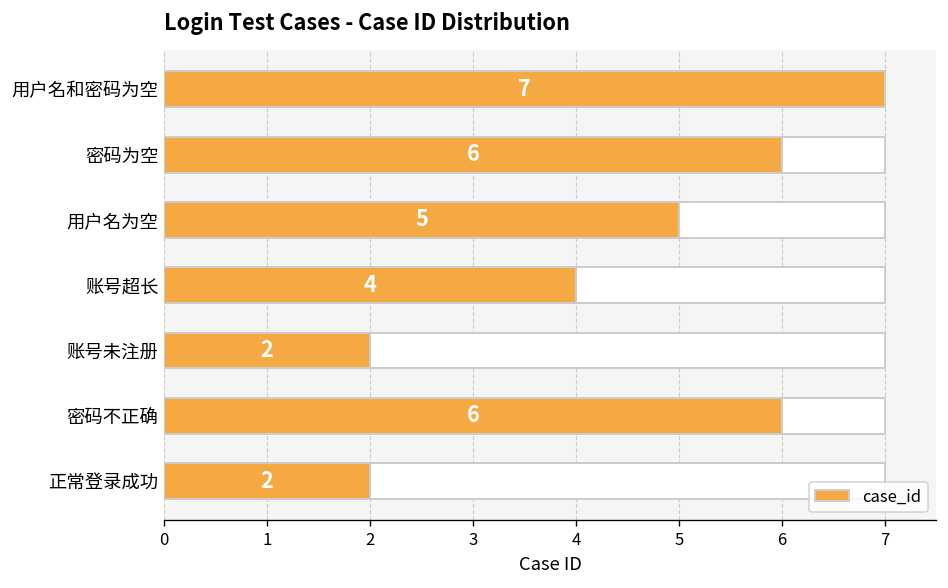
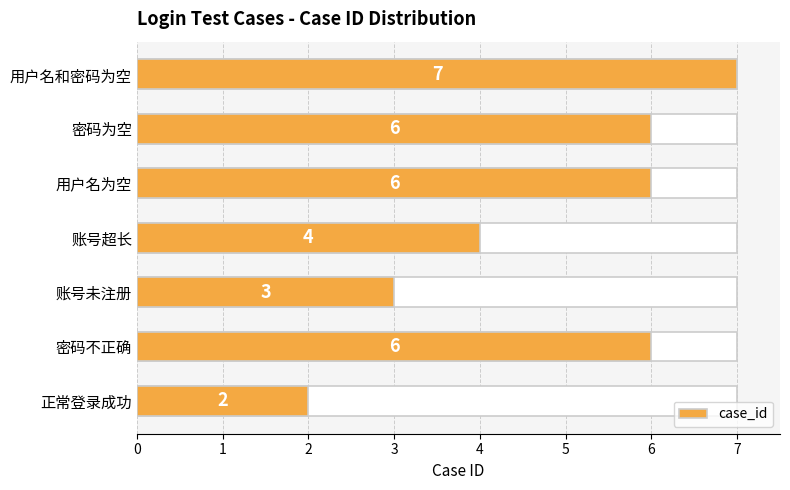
  {
    "case_id": {
      "用户名和密码为空": 7,
-     "用户名为空": 5,
-     "账号未注册": 2
+     "用户名为空": 6,
+     "账号未注册": 3
    }
  }
